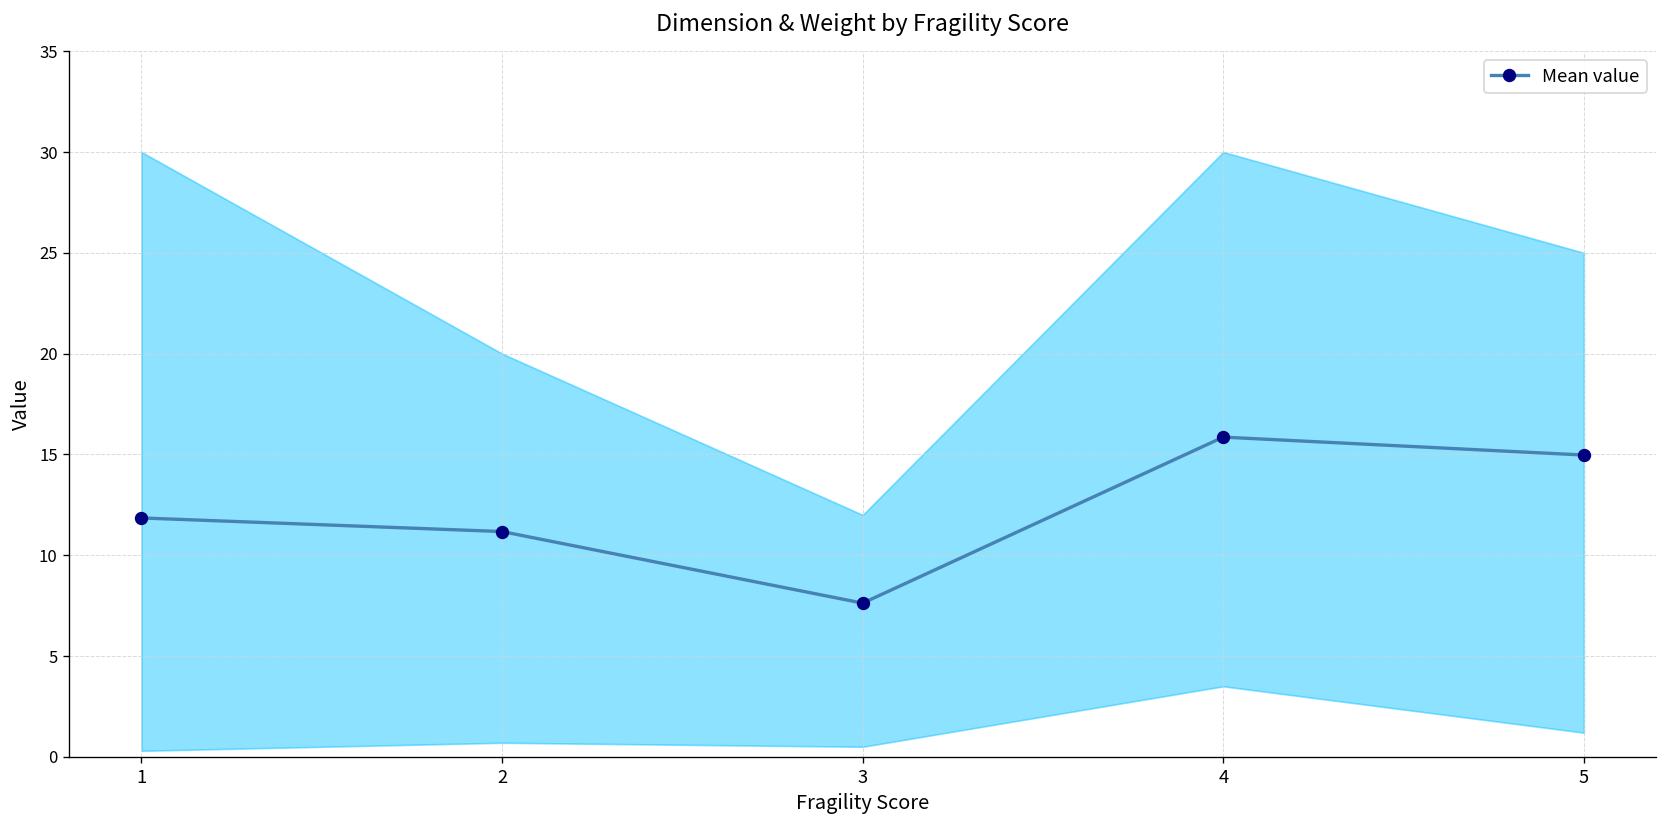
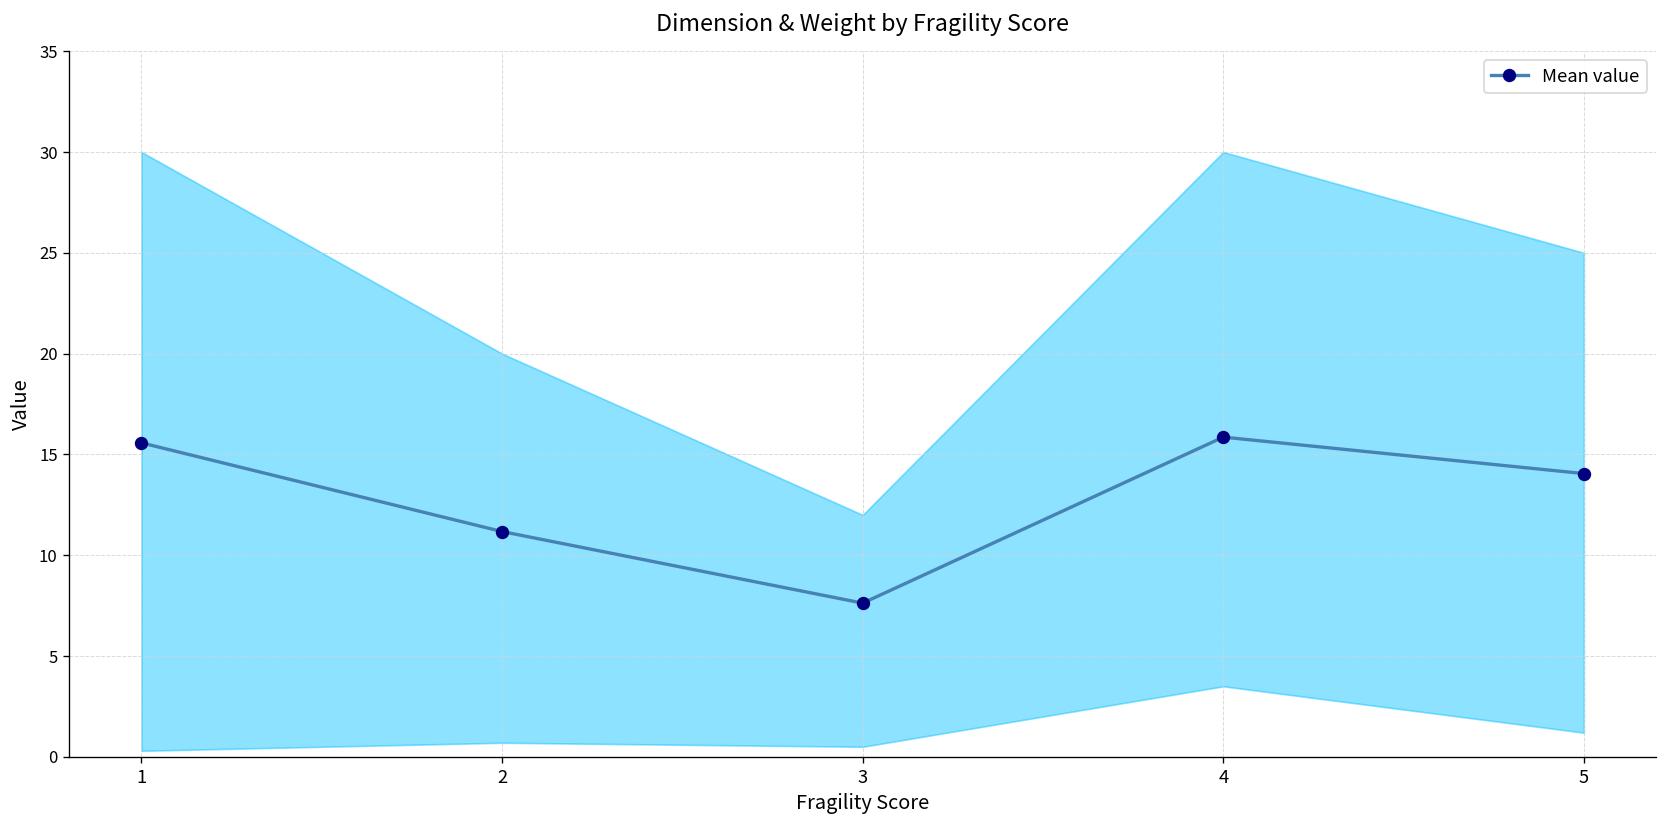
  {
    "Mean value": {
-     "1": 11.9,
+     "1": 15.6,
      "2": 11.2,
      "3": 7.6,
      "4": 15.9,
-     "5": 15.0
+     "5": 14.1
    }
  }
